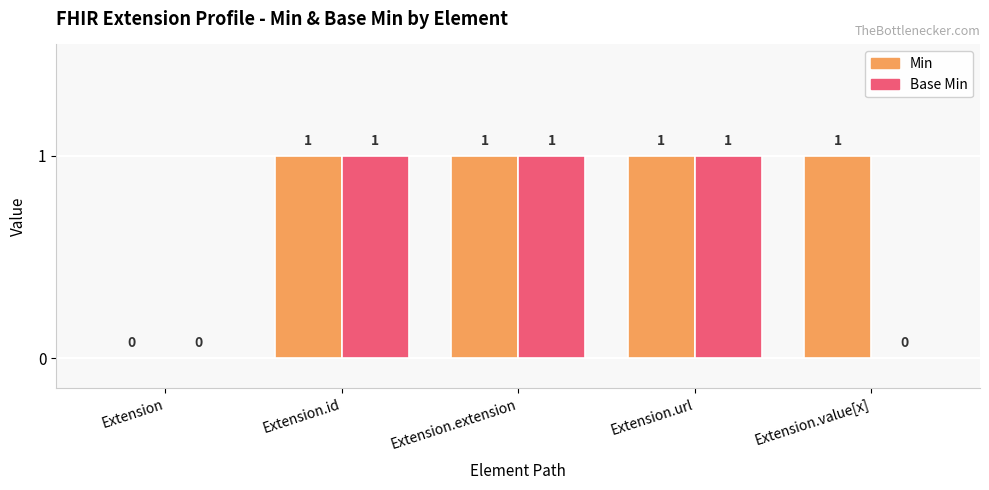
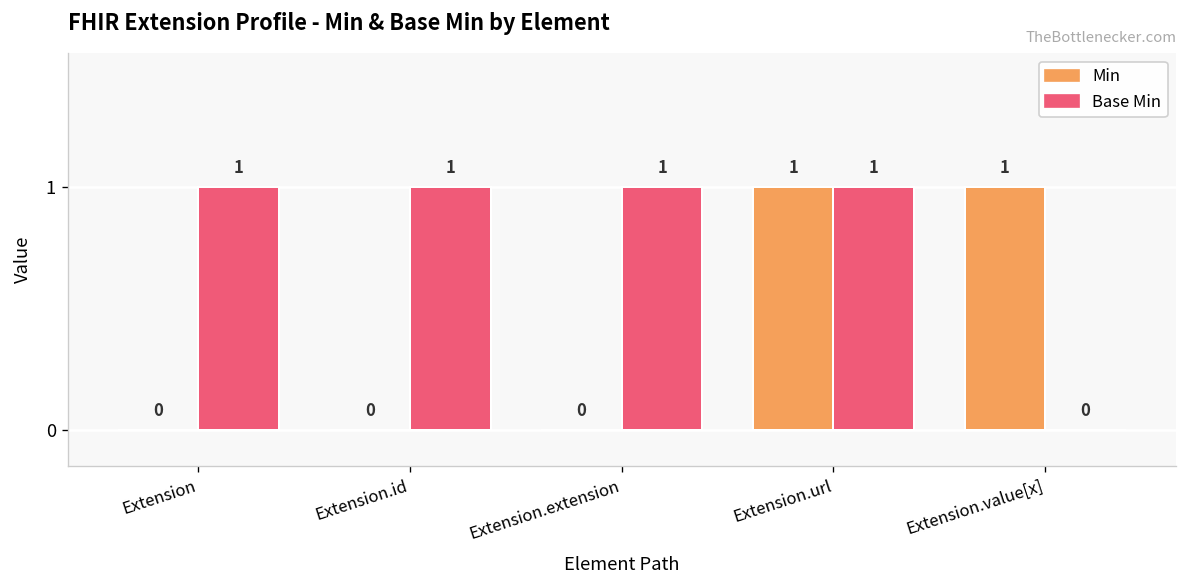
  {
    "Min": {
      "Extension": 0,
-     "Extension.id": 1,
-     "Extension.extension": 1,
+     "Extension.id": 0,
+     "Extension.extension": 0,
      "Extension.url": 1,
      "Extension.value[x]": 1
    },
    "Base Min": {
-     "Extension": 0,
+     "Extension": 1,
      "Extension.id": 1,
      "Extension.extension": 1,
      "Extension.url": 1,
      "Extension.value[x]": 0
    }
  }
